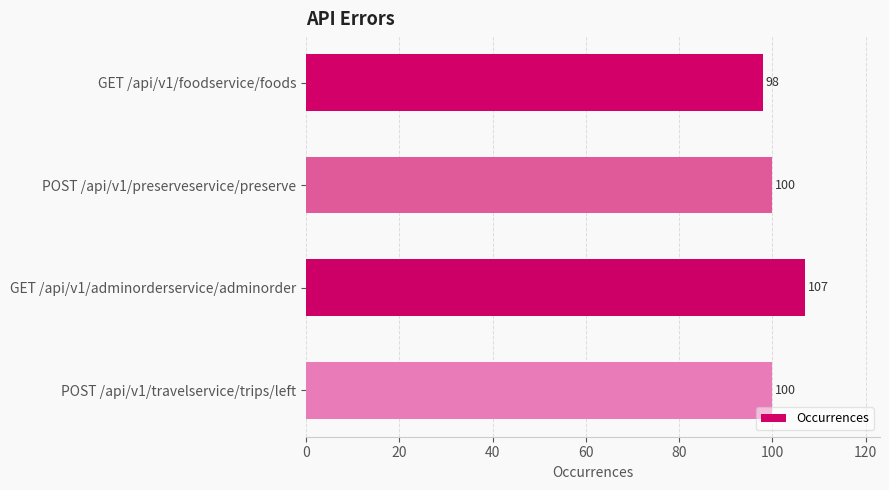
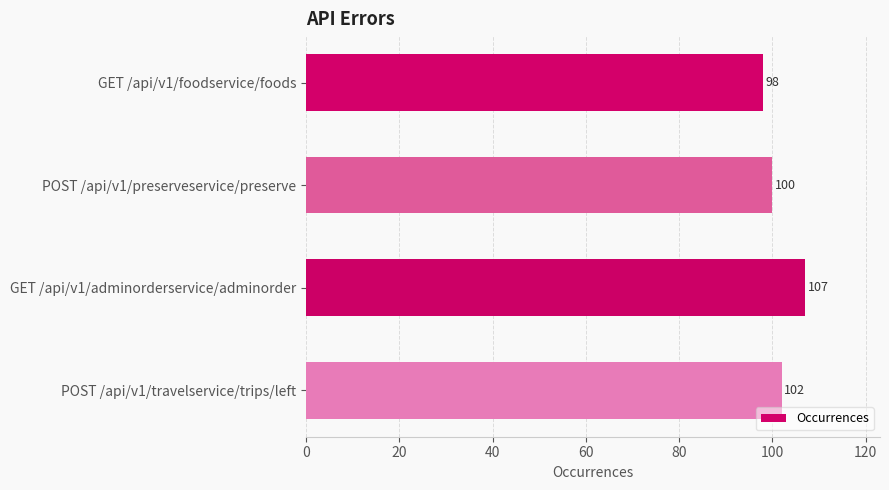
  {
    "GET /api/v1/foodservice/foods": 98,
    "POST /api/v1/preserveservice/preserve": 100,
    "GET /api/v1/adminorderservice/adminorder": 107,
-   "POST /api/v1/travelservice/trips/left": 100
+   "POST /api/v1/travelservice/trips/left": 102
  }
